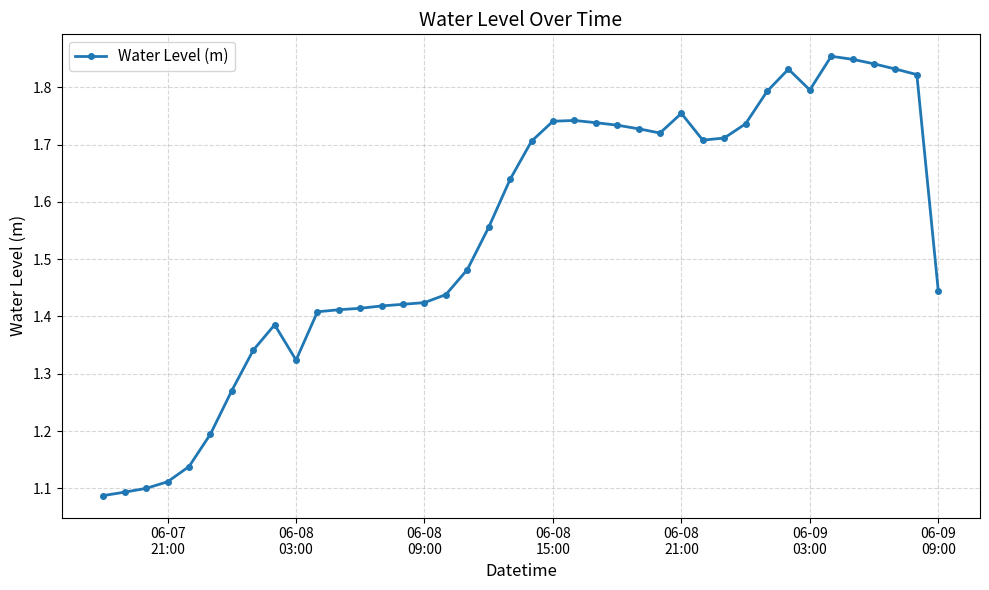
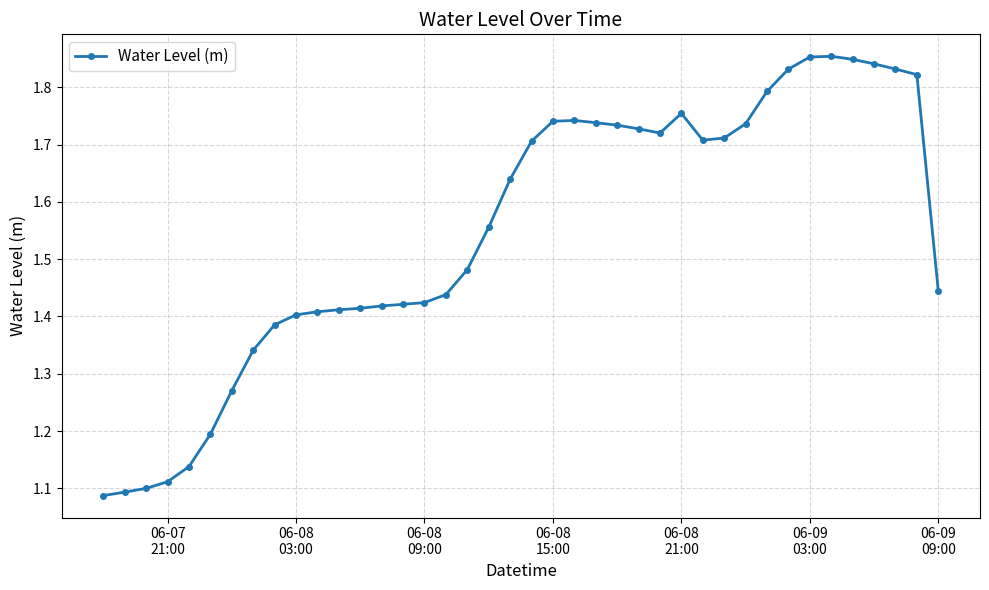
  {
    "06-07 21:00": 1.11,
-   "06-08 03:00": 1.32,
+   "06-08 03:00": 1.40,
    "06-08 09:00": 1.42,
    "06-08 15:00": 1.74,
    "06-08 21:00": 1.75,
-   "06-09 03:00": 1.80,
+   "06-09 03:00": 1.85,
    "06-09 09:00": 1.44
  }
